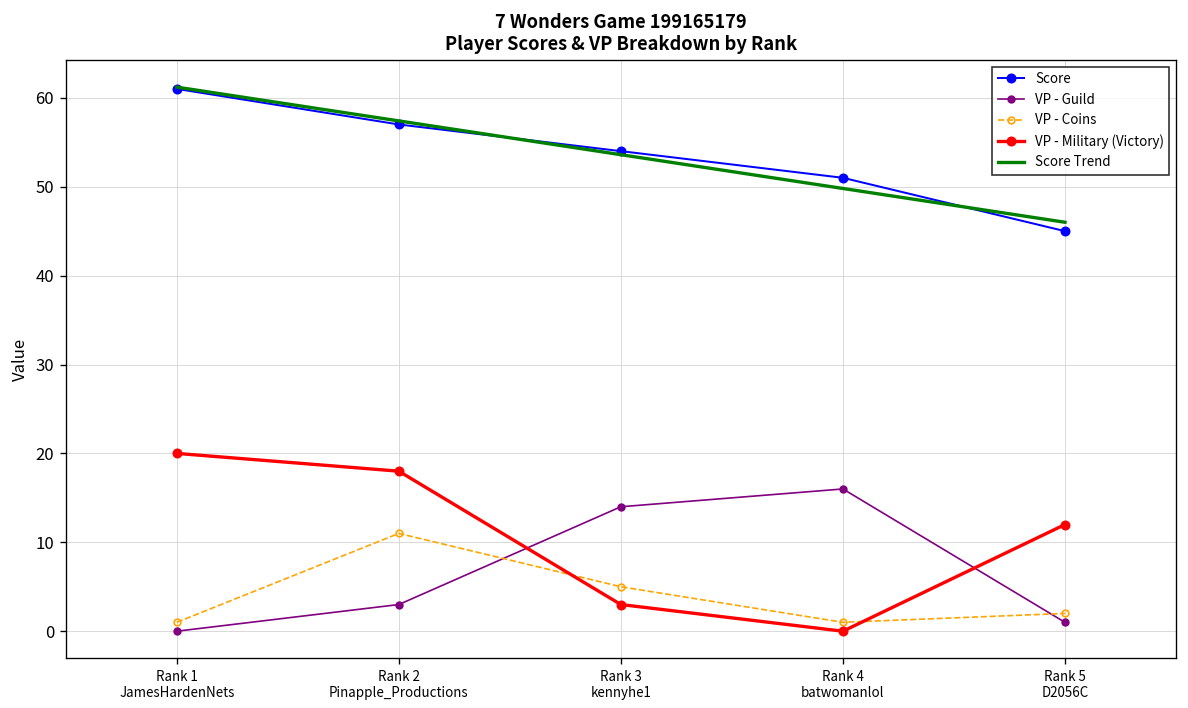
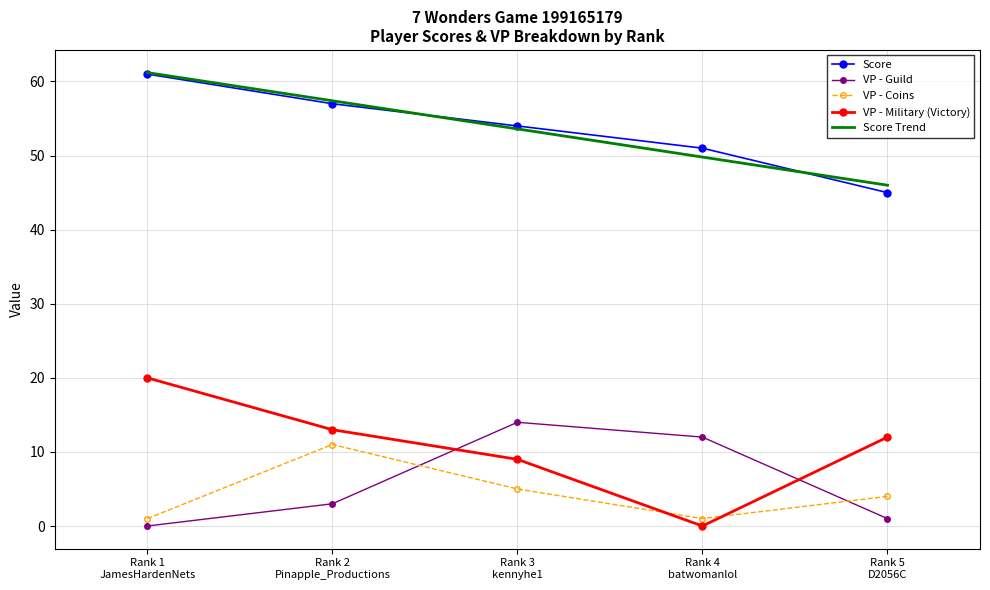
  {
    "Score": {
      "Rank 2 Pinapple_Productions": 57,
      "Rank 3 kennyhe1": 54,
      "Rank 4 batwomanlol": 51,
      "Rank 5 D2056C": 45
    },
    "VP - Guild": {
      "Rank 1 JamesHardenNets": 0,
      "Rank 2 Pinapple_Productions": 3,
      "Rank 3 kennyhe1": 14,
-     "Rank 4 batwomanlol": 16,
+     "Rank 4 batwomanlol": 12,
      "Rank 5 D2056C": 1
    },
    "VP - Coins": {
      "Rank 1 JamesHardenNets": 1,
      "Rank 2 Pinapple_Productions": 11,
      "Rank 3 kennyhe1": 5,
      "Rank 4 batwomanlol": 1,
-     "Rank 5 D2056C": 2
+     "Rank 5 D2056C": 4
    },
    "VP - Military (Victory)": {
      "Rank 1 JamesHardenNets": 20,
-     "Rank 2 Pinapple_Productions": 18,
-     "Rank 3 kennyhe1": 3,
+     "Rank 2 Pinapple_Productions": 13,
+     "Rank 3 kennyhe1": 9,
      "Rank 4 batwomanlol": 0,
      "Rank 5 D2056C": 12
    },
    "Score Trend": {
      "Rank 2 Pinapple_Productions": 57,
      "Rank 3 kennyhe1": 54,
      "Rank 4 batwomanlol": 50,
      "Rank 5 D2056C": 46
    }
  }
